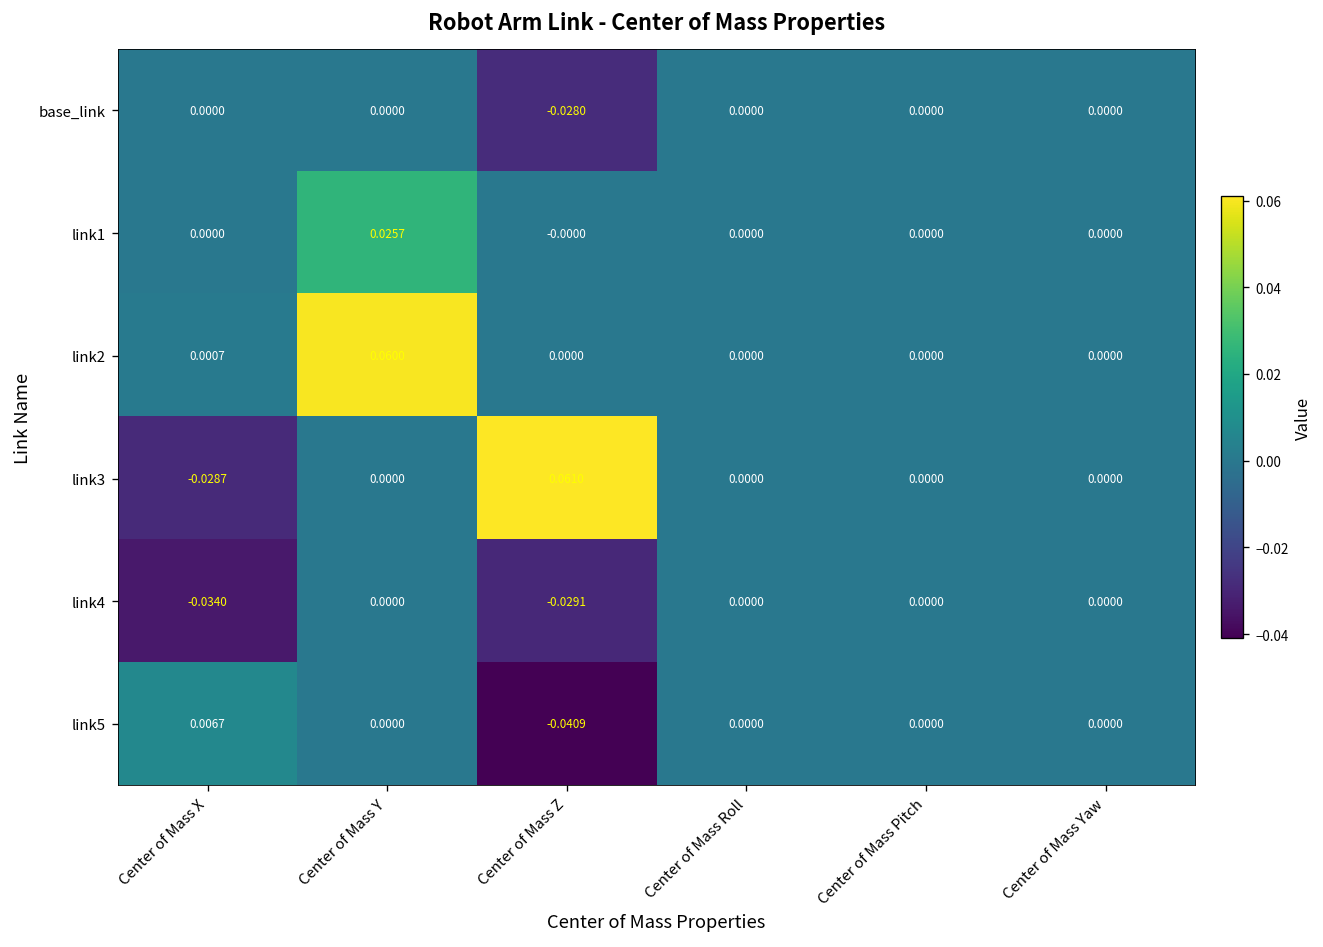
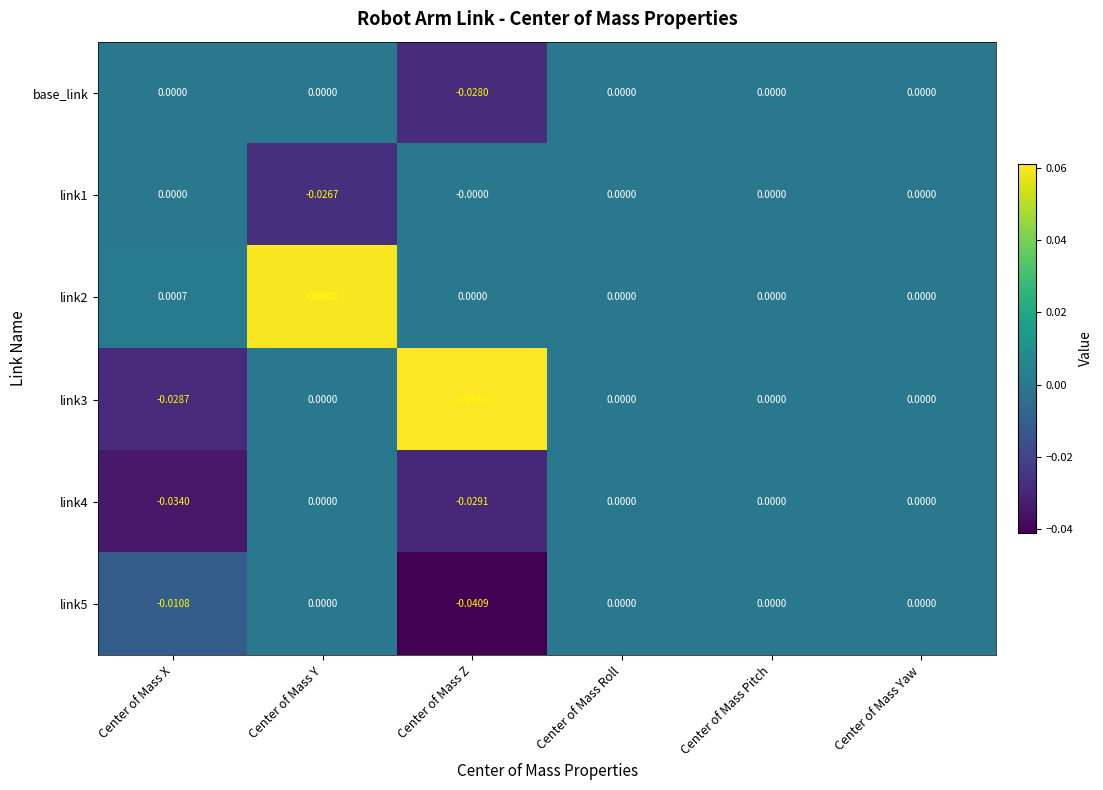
  {
    "base_link": {
      "Center of Mass X": 0.0000,
      "Center of Mass Y": 0.0000,
      "Center of Mass Z": -0.0280,
      "Center of Mass Roll": 0.0000,
      "Center of Mass Pitch": 0.0000,
      "Center of Mass Yaw": 0.0000
    },
    "link1": {
      "Center of Mass X": 0.0000,
-     "Center of Mass Y": 0.0257,
+     "Center of Mass Y": -0.0267,
      "Center of Mass Z": -0.0000,
      "Center of Mass Roll": 0.0000,
      "Center of Mass Pitch": 0.0000,
      "Center of Mass Yaw": 0.0000
    },
    "link2": {
      "Center of Mass X": 0.0007,
      "Center of Mass Z": 0.0000,
      "Center of Mass Roll": 0.0000,
      "Center of Mass Pitch": 0.0000,
      "Center of Mass Yaw": 0.0000
    },
    "link3": {
      "Center of Mass X": -0.0287,
      "Center of Mass Y": 0.0000,
      "Center of Mass Roll": 0.0000,
      "Center of Mass Pitch": 0.0000,
      "Center of Mass Yaw": 0.0000
    },
    "link4": {
      "Center of Mass X": -0.0340,
      "Center of Mass Y": 0.0000,
      "Center of Mass Z": -0.0291,
      "Center of Mass Roll": 0.0000,
      "Center of Mass Pitch": 0.0000,
      "Center of Mass Yaw": 0.0000
    },
    "link5": {
-     "Center of Mass X": 0.0067,
+     "Center of Mass X": -0.0108,
      "Center of Mass Y": 0.0000,
      "Center of Mass Z": -0.0409,
      "Center of Mass Roll": 0.0000,
      "Center of Mass Pitch": 0.0000,
      "Center of Mass Yaw": 0.0000
    }
  }
